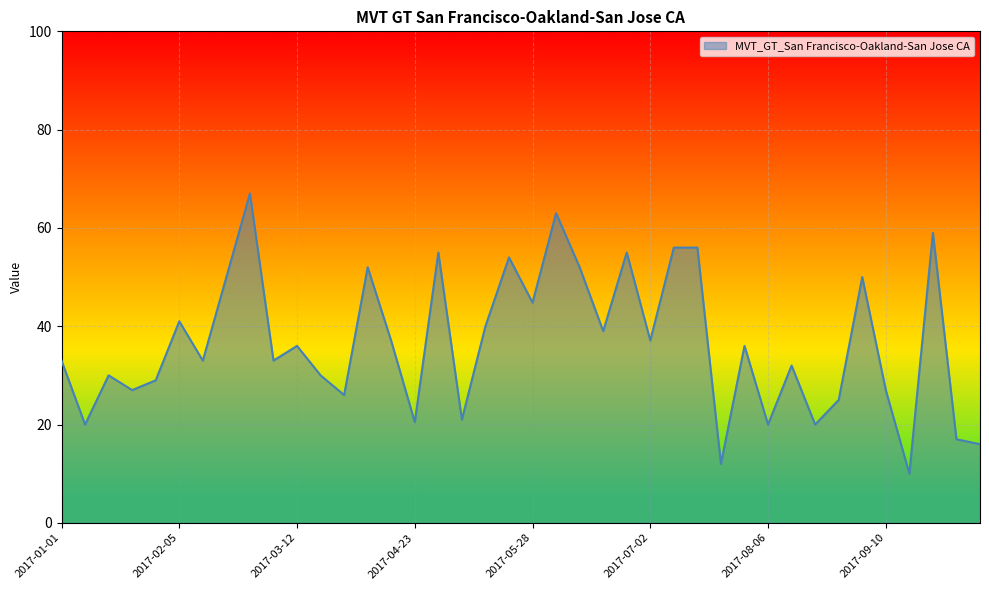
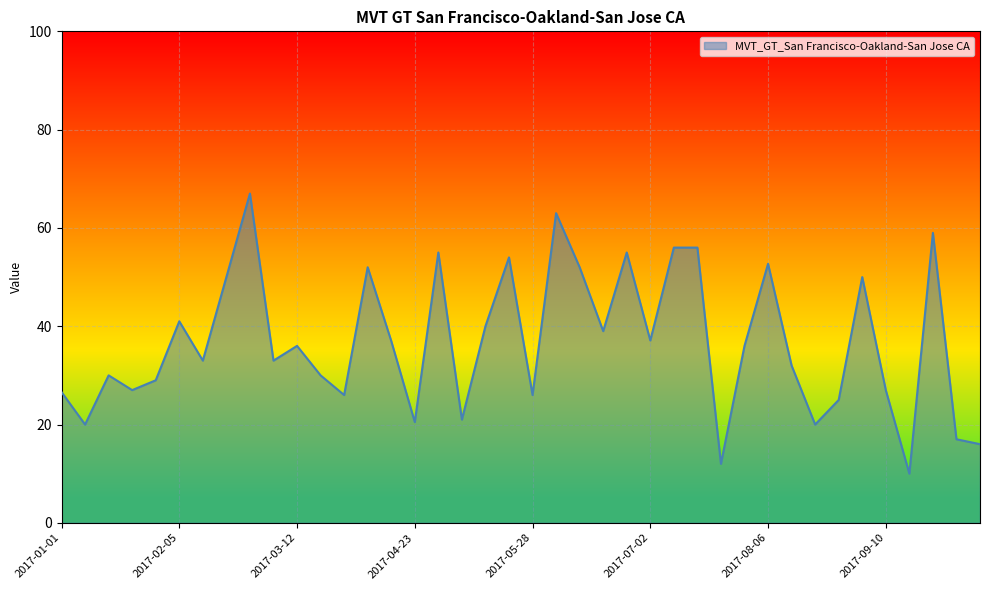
  {
-   "2017-01-01": 33,
+   "2017-01-01": 27,
    "2017-02-05": 41,
    "2017-03-12": 36,
    "2017-04-23": 21,
-   "2017-05-28": 45,
+   "2017-05-28": 26,
    "2017-07-02": 37,
-   "2017-08-06": 20,
+   "2017-08-06": 53,
    "2017-09-10": 27
  }
